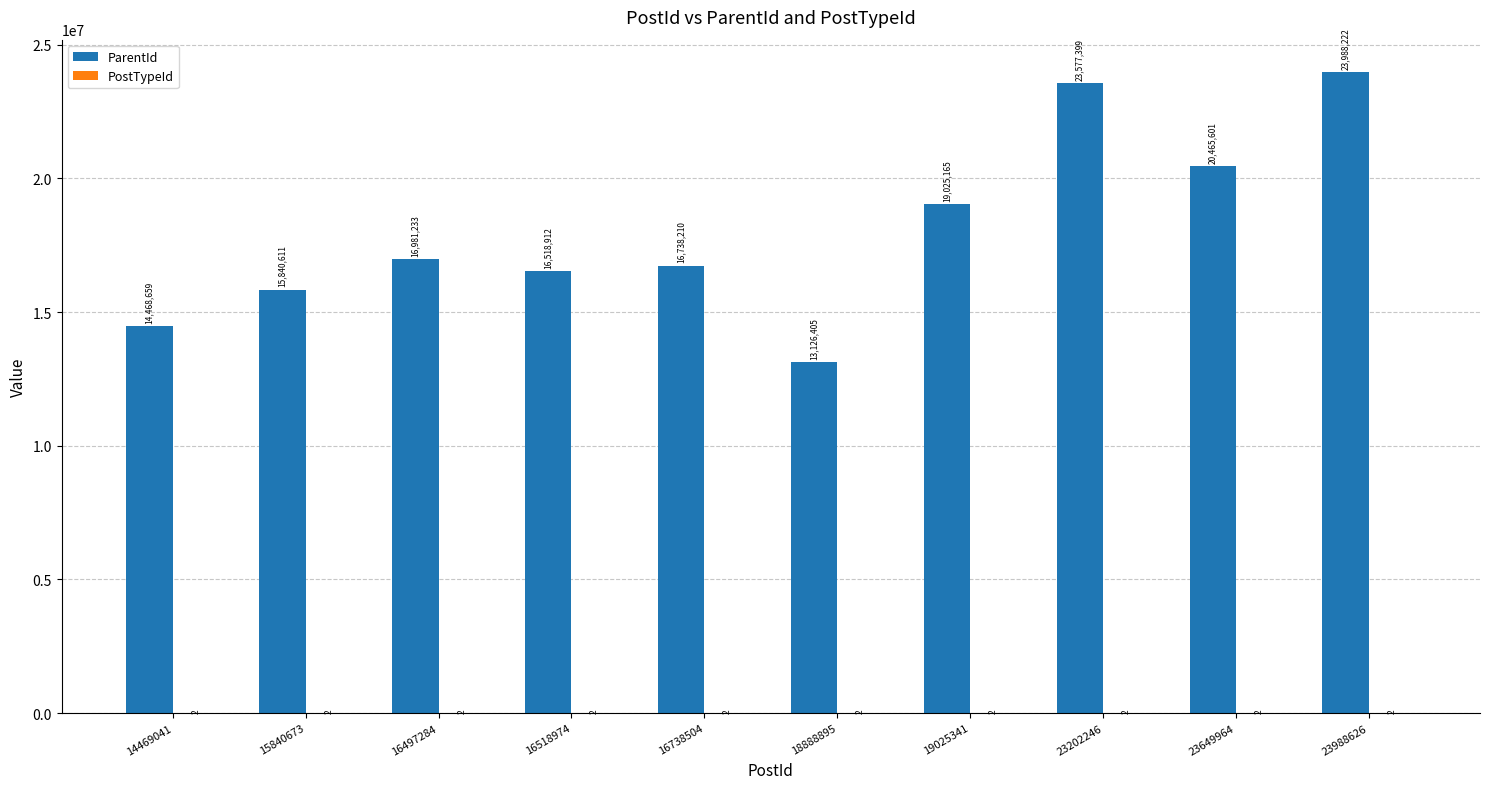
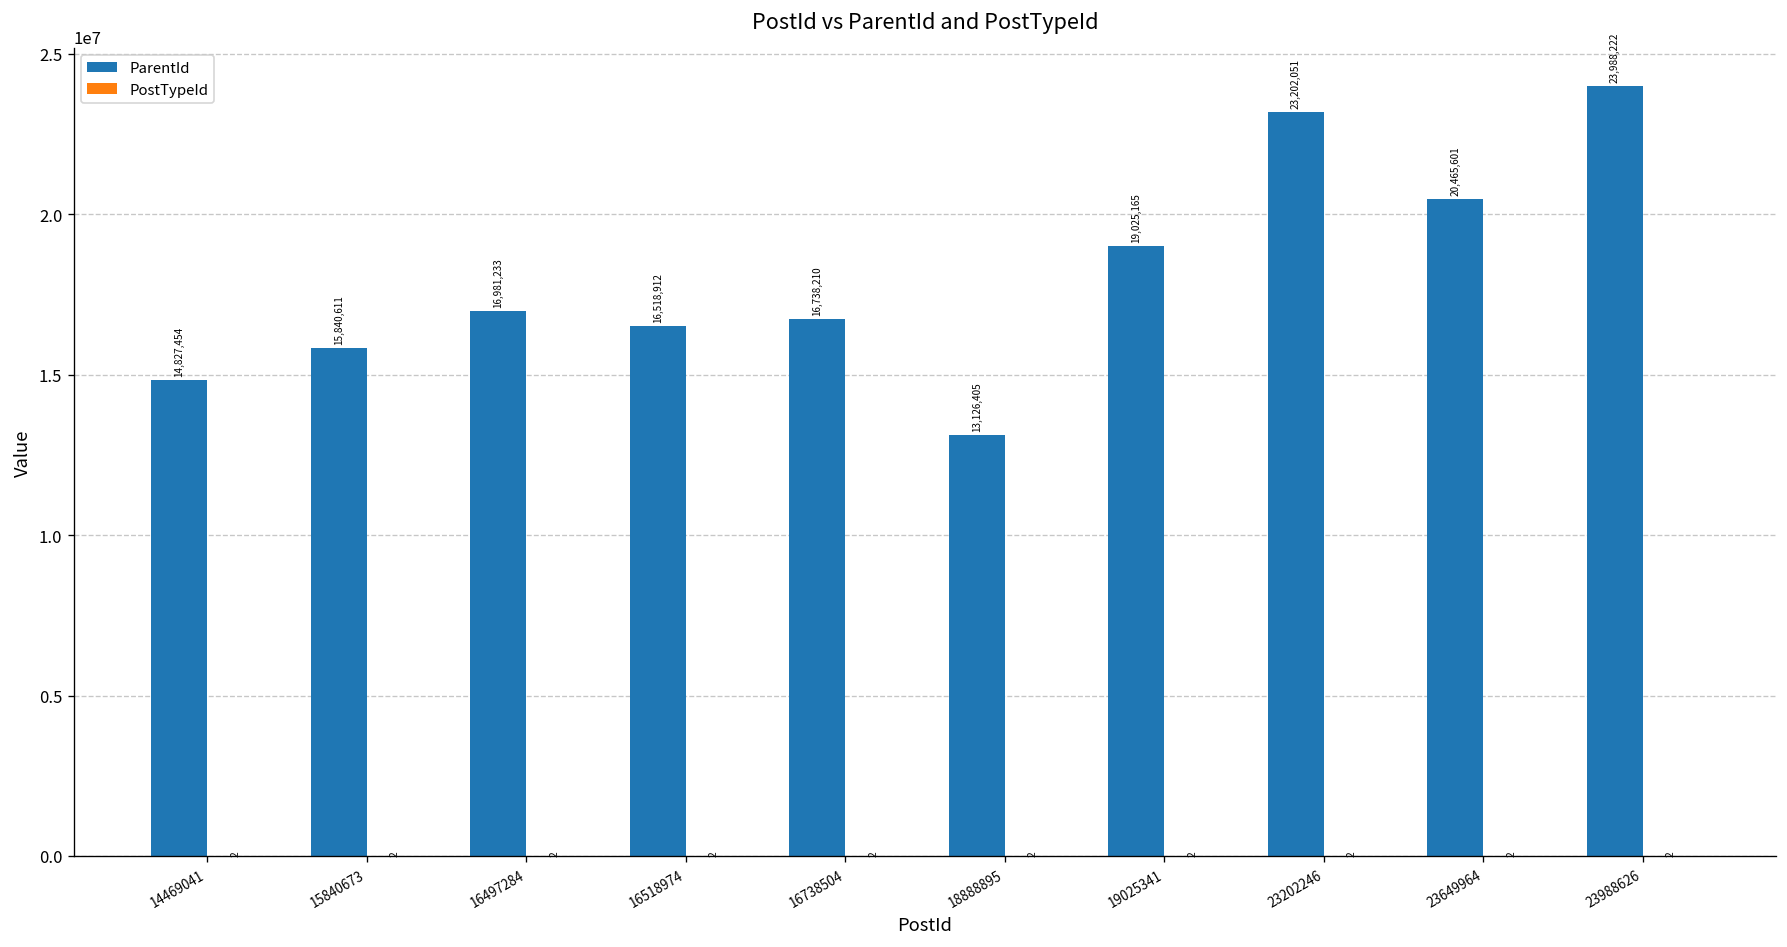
  {
    "ParentId": {
-     "14469041": "14,468,659",
+     "14469041": "14,827,454",
      "15840673": "15,840,611",
      "16497284": "16,981,233",
      "16518974": "16,518,912",
      "16738504": "16,738,210",
      "18888895": "13,126,405",
      "19025341": "19,025,165",
-     "23202246": "23,577,399",
+     "23202246": "23,202,051",
      "23649964": "20,465,601",
      "23988626": "23,988,222"
    },
    "PostTypeId": {
      "14469041": "2",
      "15840673": "2",
      "16497284": "2",
      "16518974": "2",
      "16738504": "2",
      "18888895": "2",
      "19025341": "2",
      "23202246": "2",
      "23649964": "2",
      "23988626": "2"
    }
  }
